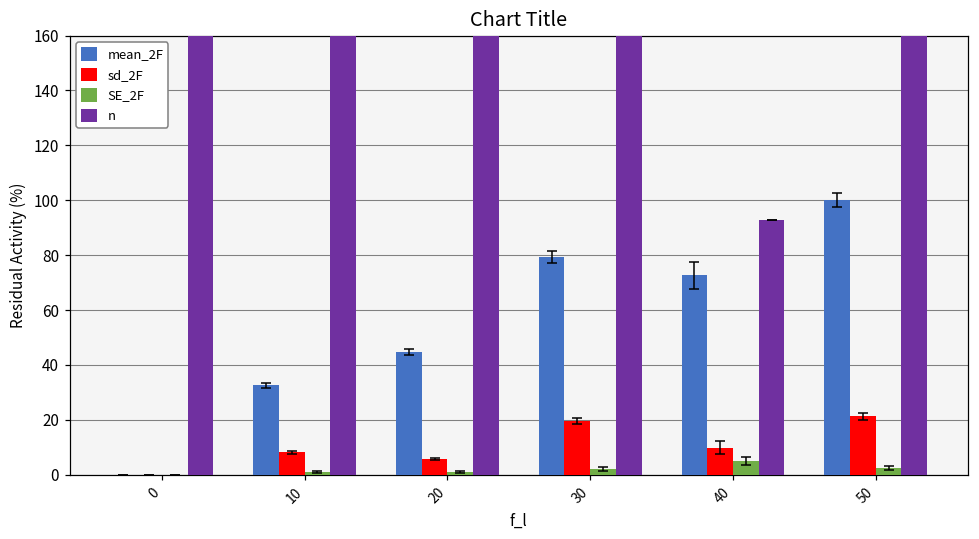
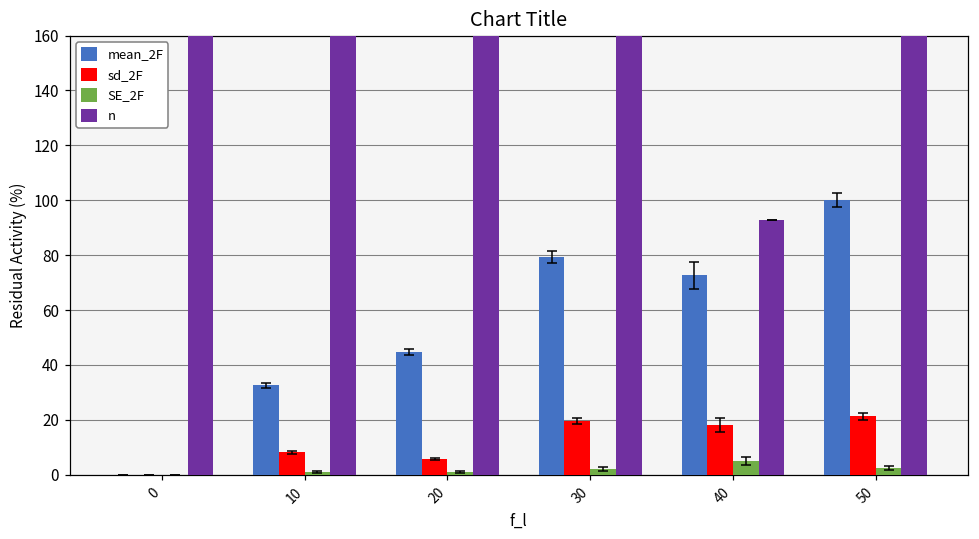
  {
    "sd_2F": {
      "10": 8,
      "20": 6,
      "30": 20,
-     "40": 10,
+     "40": 18,
      "50": 21
    },
    "SE_2F": {
      "20": 1,
      "30": 2,
      "40": 5,
      "50": 2
    },
    "n": {
      "40": 93
    }
  }
